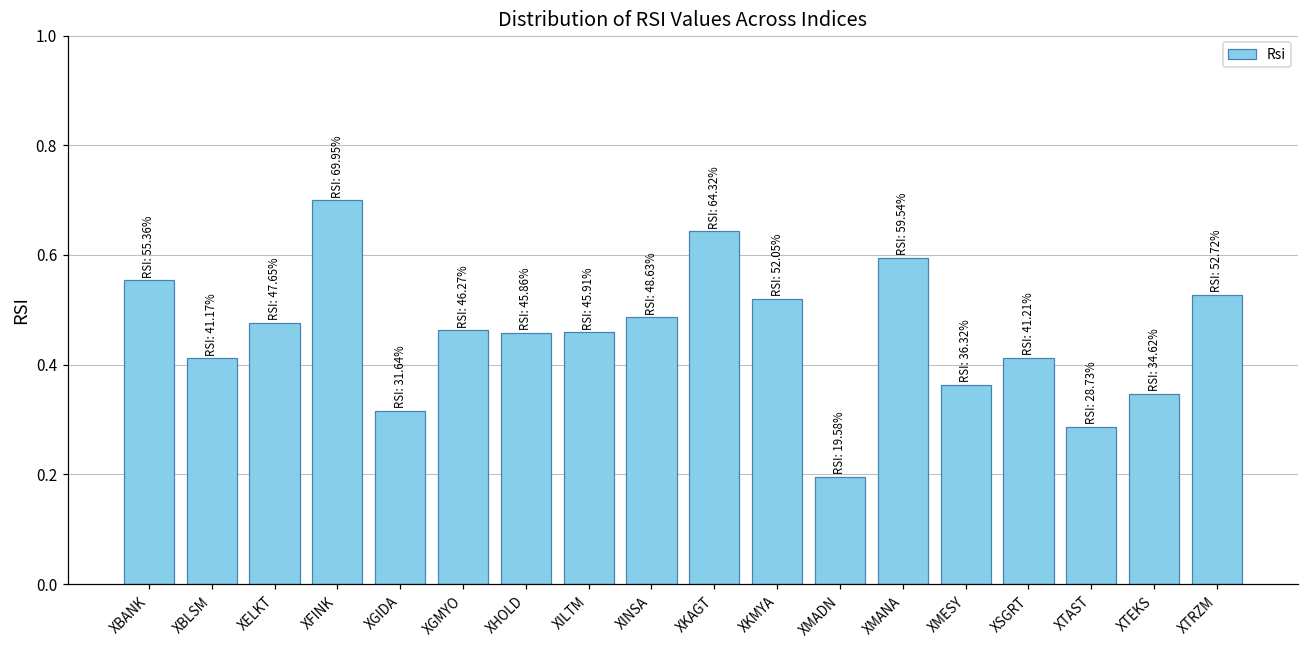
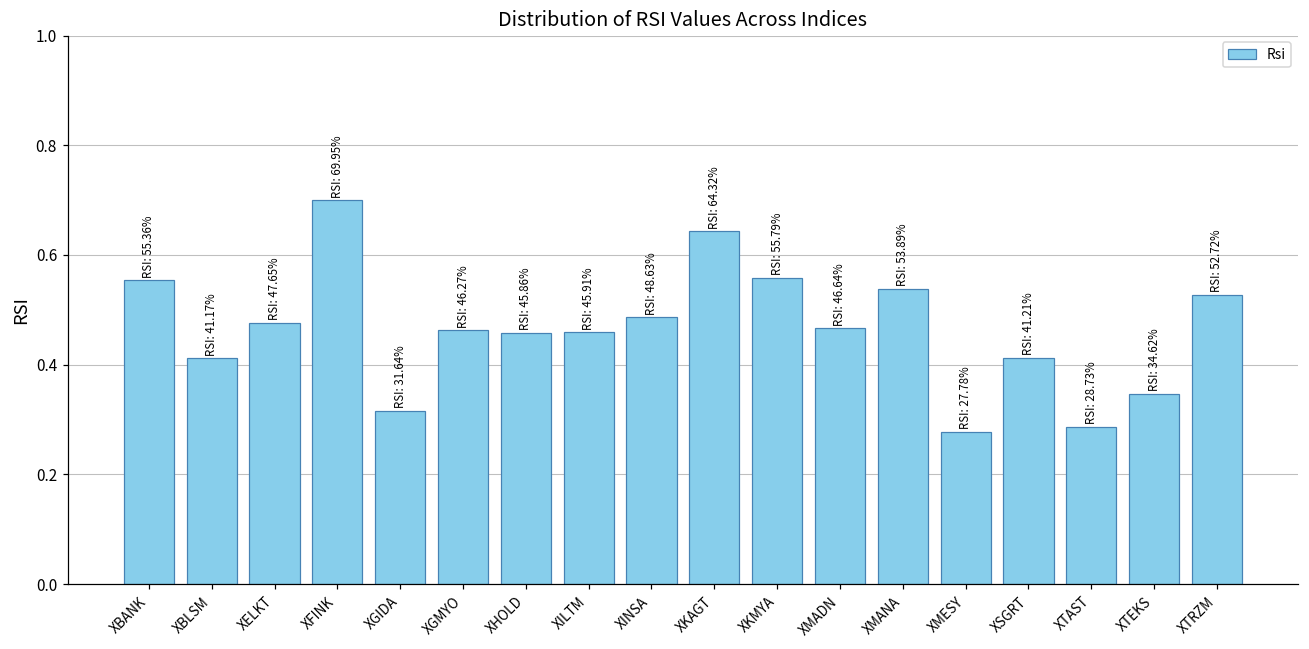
  {
    "XBANK": "55.36%",
    "XBLSM": "41.17%",
    "XELKT": "47.65%",
    "XFINK": "69.95%",
    "XGIDA": "31.64%",
    "XGMYO": "46.27%",
    "XHOLD": "45.86%",
    "XILTM": "45.91%",
    "XINSA": "48.63%",
    "XKAGT": "64.32%",
-   "XKMYA": "52.05%",
-   "XMADN": "19.58%",
-   "XMANA": "59.54%",
-   "XMESY": "36.32%",
+   "XKMYA": "55.79%",
+   "XMADN": "46.64%",
+   "XMANA": "53.89%",
+   "XMESY": "27.78%",
    "XSGRT": "41.21%",
    "XTAST": "28.73%",
    "XTEKS": "34.62%",
    "XTRZM": "52.72%"
  }
